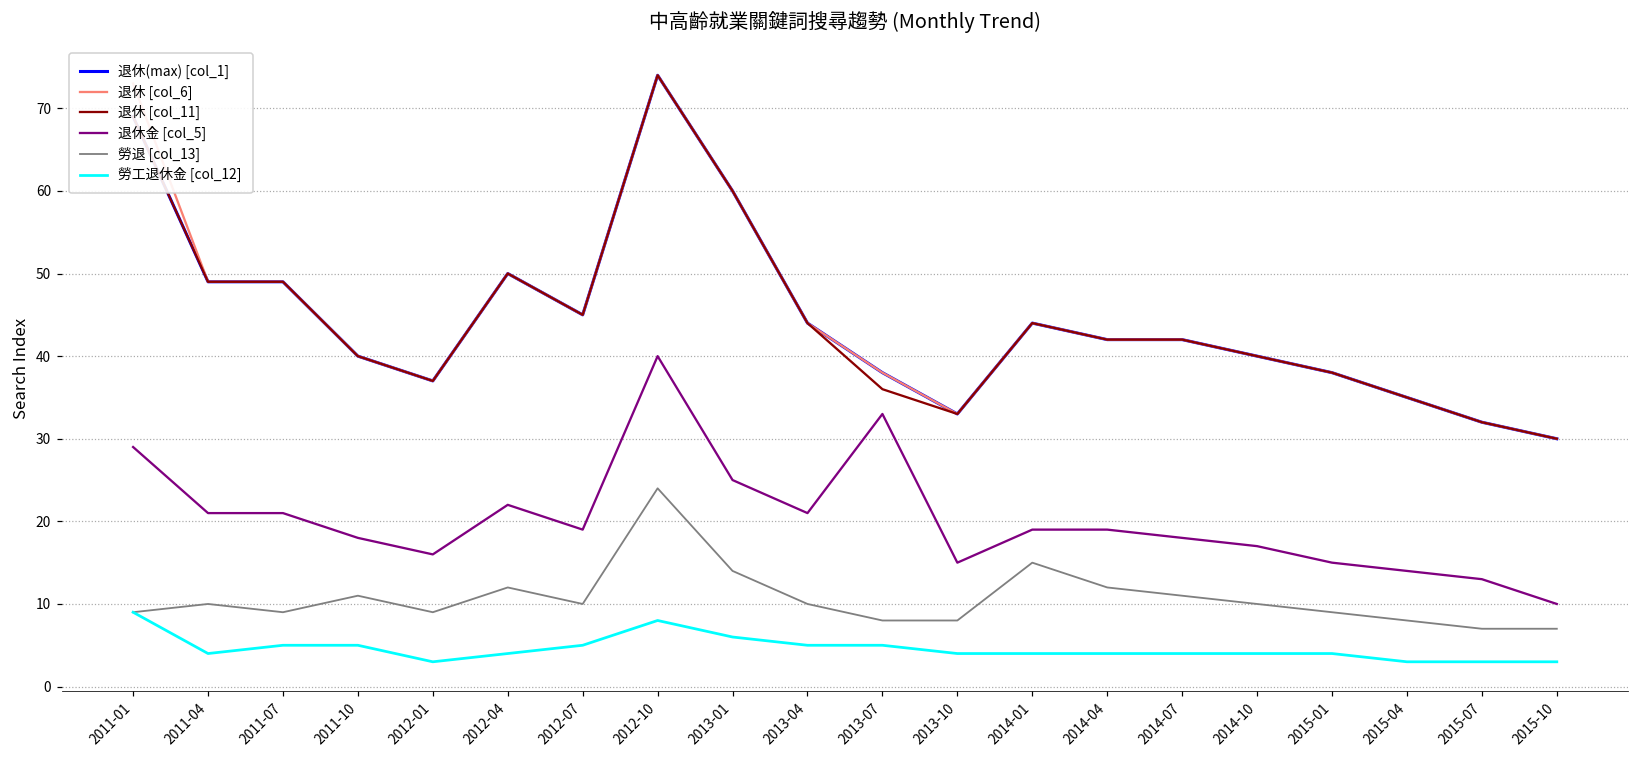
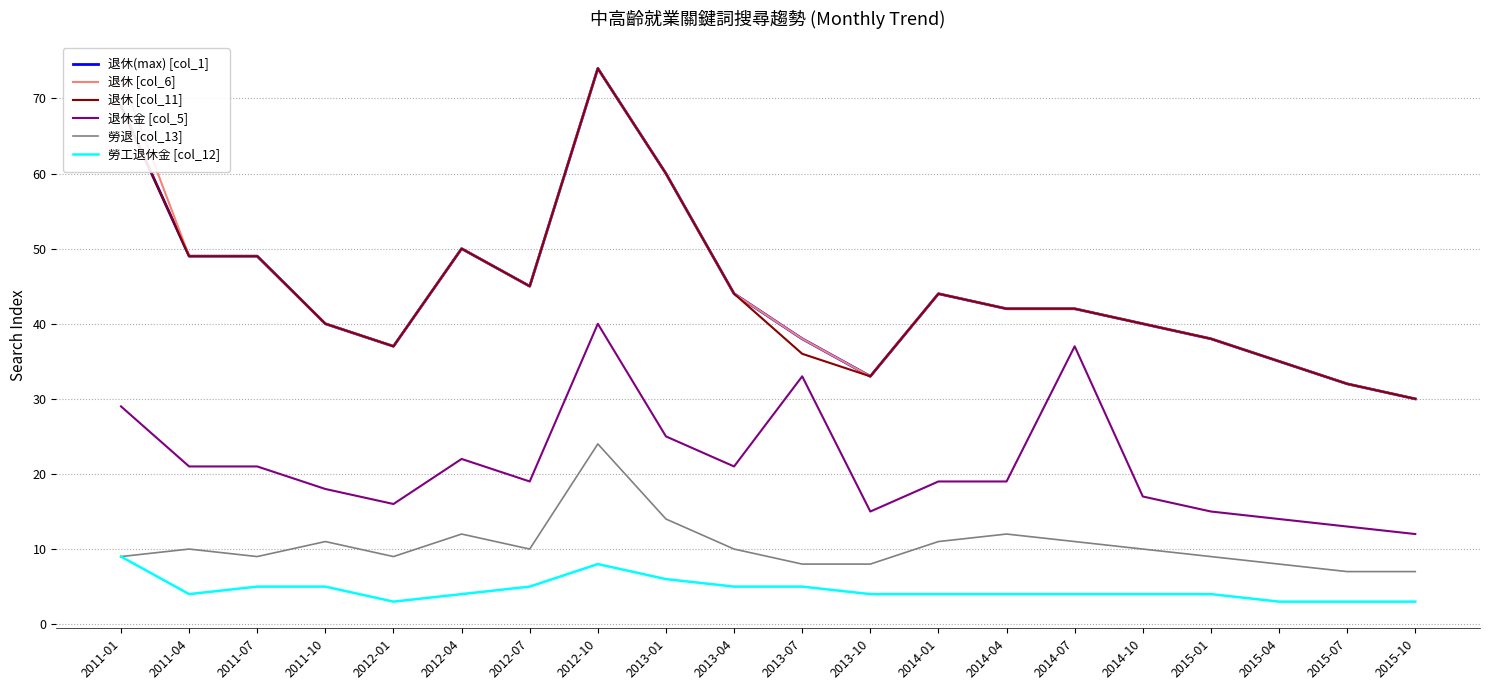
  {
    "退休 [col_11]": {
      "2013-07": 36
    },
    "退休金 [col_5]": {
      "2011-01": 29,
      "2011-04": 21,
      "2011-07": 21,
      "2011-10": 18,
      "2012-01": 16,
      "2012-04": 22,
      "2012-07": 19,
      "2012-10": 40,
      "2013-01": 25,
      "2013-04": 21,
      "2013-07": 33,
      "2013-10": 15,
      "2014-01": 19,
      "2014-04": 19,
-     "2014-07": 18,
+     "2014-07": 37,
      "2014-10": 17,
      "2015-01": 15,
      "2015-04": 14,
      "2015-07": 13,
-     "2015-10": 10
+     "2015-10": 12
    },
    "勞退 [col_13]": {
      "2011-04": 10,
      "2011-07": 9,
      "2011-10": 11,
      "2012-01": 9,
      "2012-04": 12,
      "2012-07": 10,
      "2012-10": 24,
      "2013-01": 14,
      "2013-04": 10,
      "2013-07": 8,
      "2013-10": 8,
-     "2014-01": 15,
+     "2014-01": 11,
      "2014-04": 12,
      "2014-07": 11,
      "2014-10": 10,
      "2015-01": 9,
      "2015-04": 8,
      "2015-07": 7,
      "2015-10": 7
    },
    "勞工退休金 [col_12]": {
      "2011-04": 4,
      "2011-07": 5,
      "2011-10": 5,
      "2012-01": 3,
      "2012-04": 4,
      "2012-07": 5,
      "2012-10": 8,
      "2013-01": 6,
      "2013-04": 5,
      "2013-07": 5,
      "2013-10": 4,
      "2014-01": 4,
      "2014-04": 4,
      "2014-07": 4,
      "2014-10": 4,
      "2015-01": 4,
      "2015-04": 3,
      "2015-07": 3,
      "2015-10": 3
    }
  }
